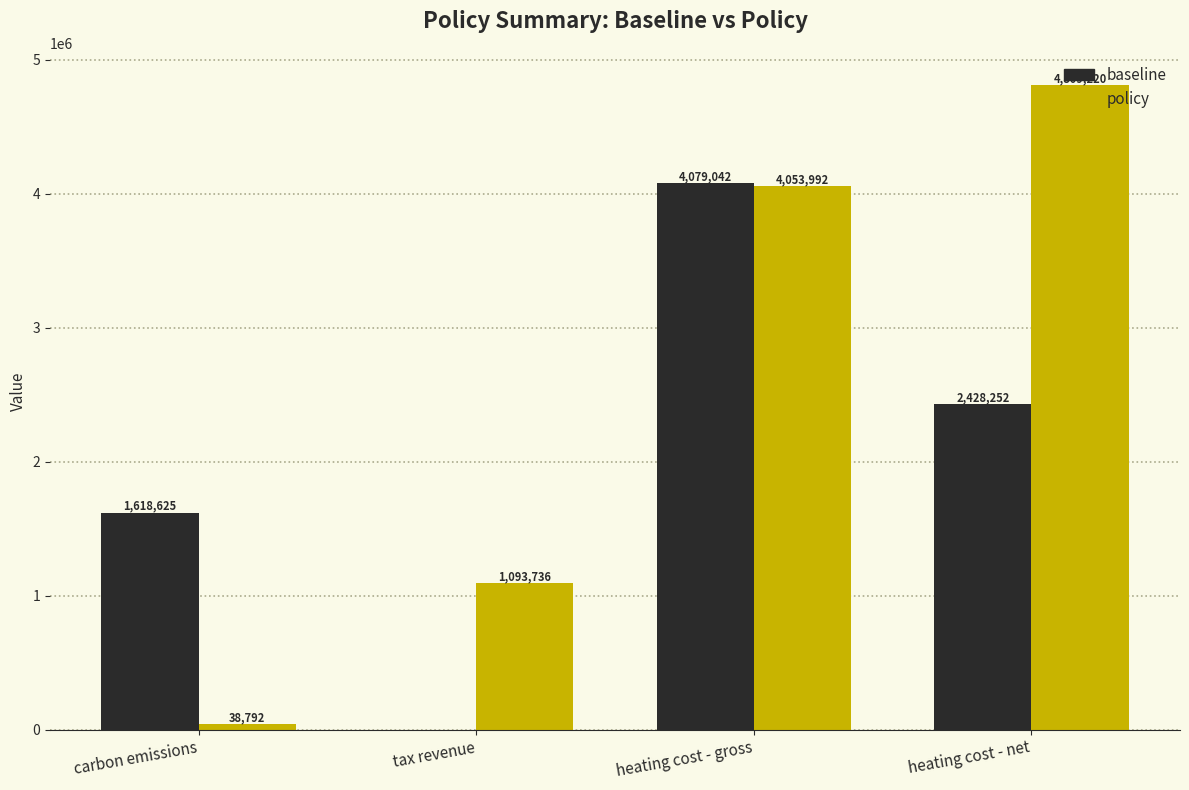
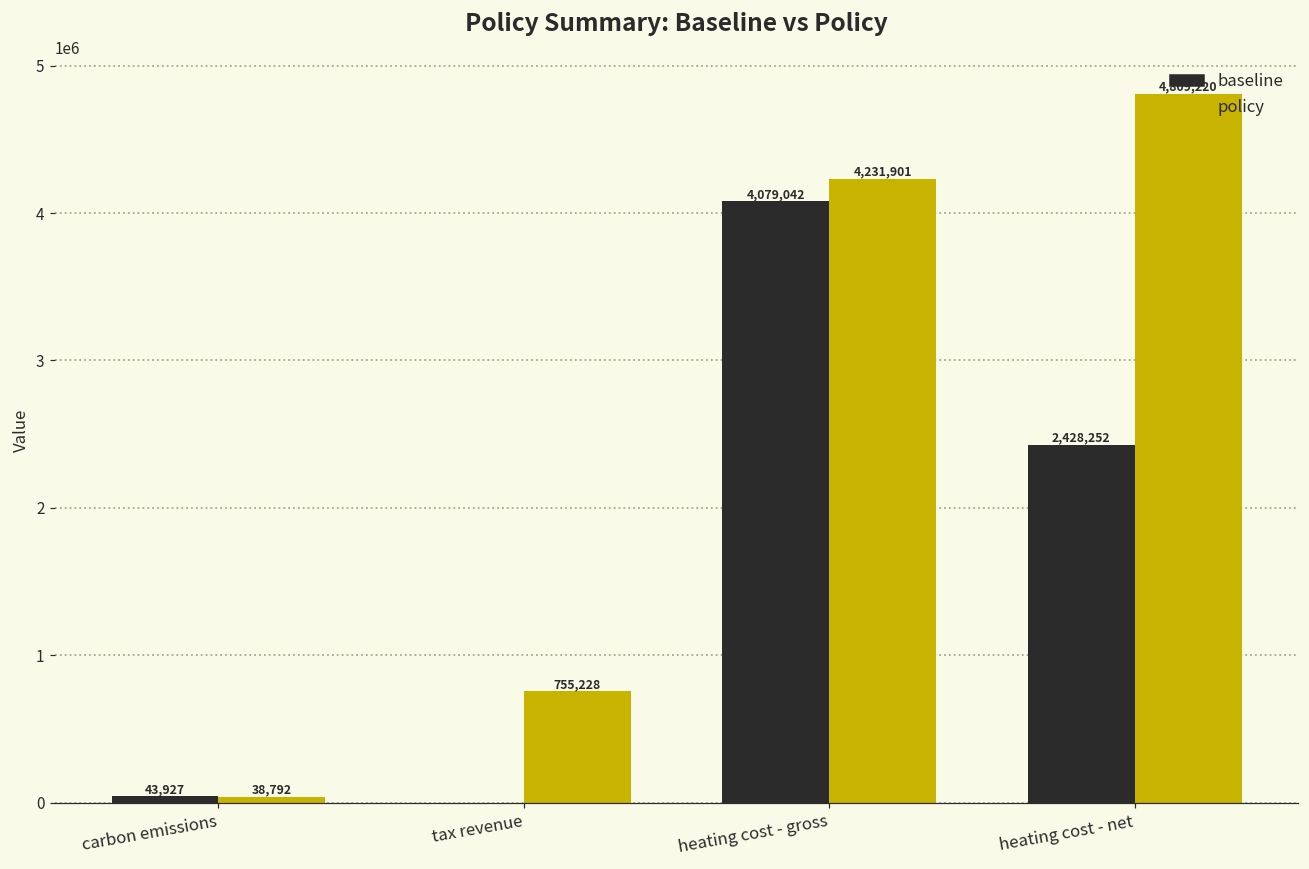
  {
    "baseline": {
-     "carbon emissions": "1,618,625",
+     "carbon emissions": "43,927",
      "heating cost - gross": "4,079,042",
      "heating cost - net": "2,428,252"
    },
    "policy": {
      "carbon emissions": "38,792",
-     "tax revenue": "1,093,736",
-     "heating cost - gross": "4,053,992",
+     "tax revenue": "755,228",
+     "heating cost - gross": "4,231,901",
      "heating cost - net": "4,809,220"
    }
  }
